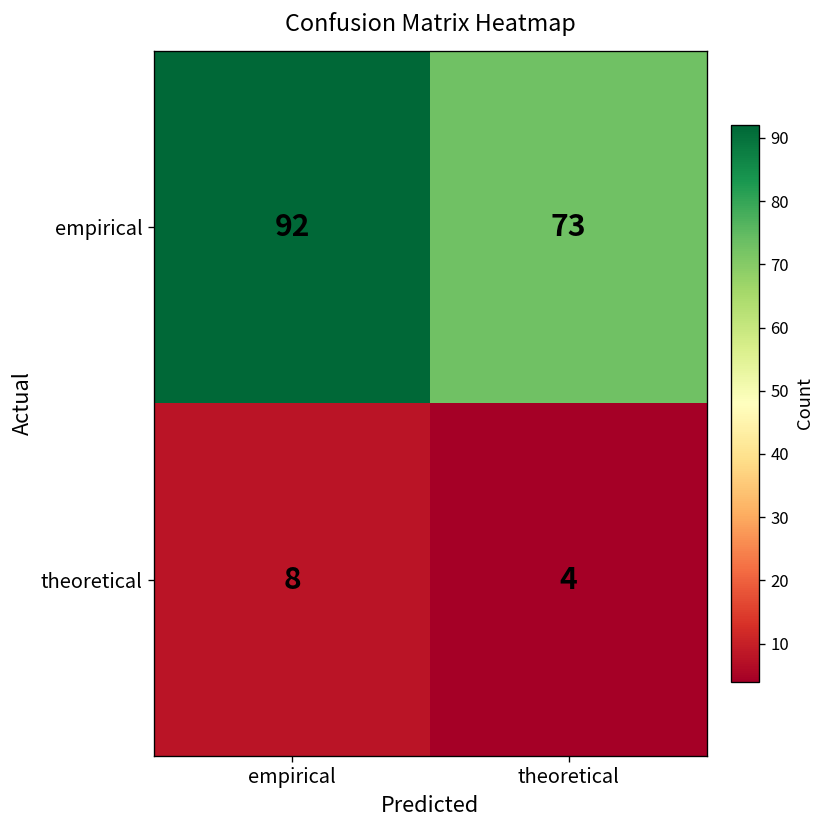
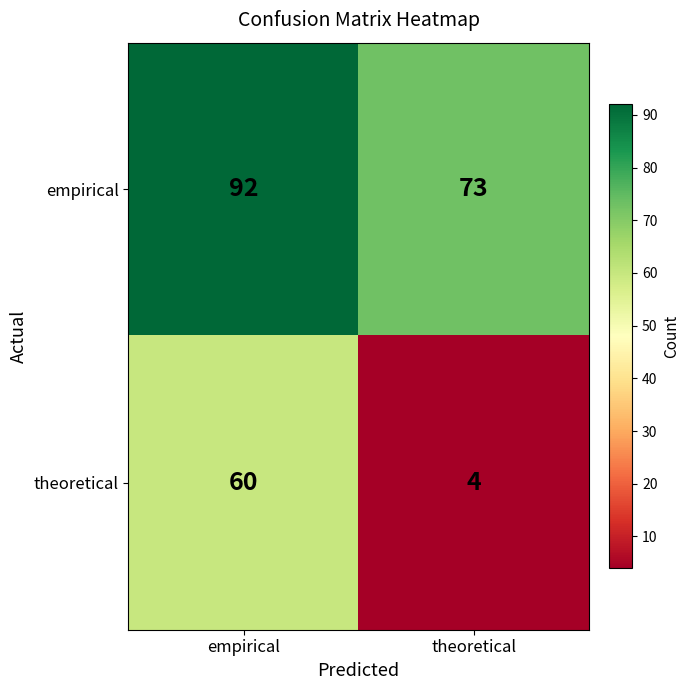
  {
    "empirical": {
      "empirical": 92,
      "theoretical": 73
    },
    "theoretical": {
-     "empirical": 8,
+     "empirical": 60,
      "theoretical": 4
    }
  }
